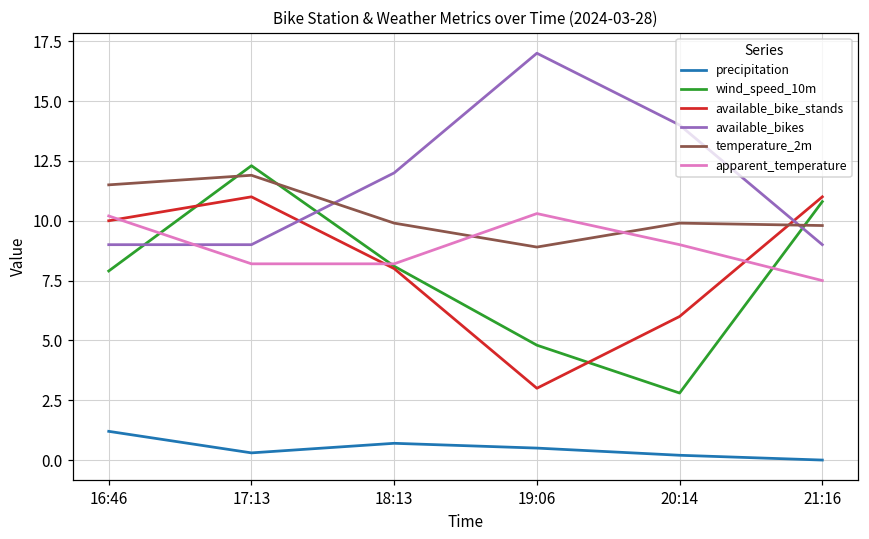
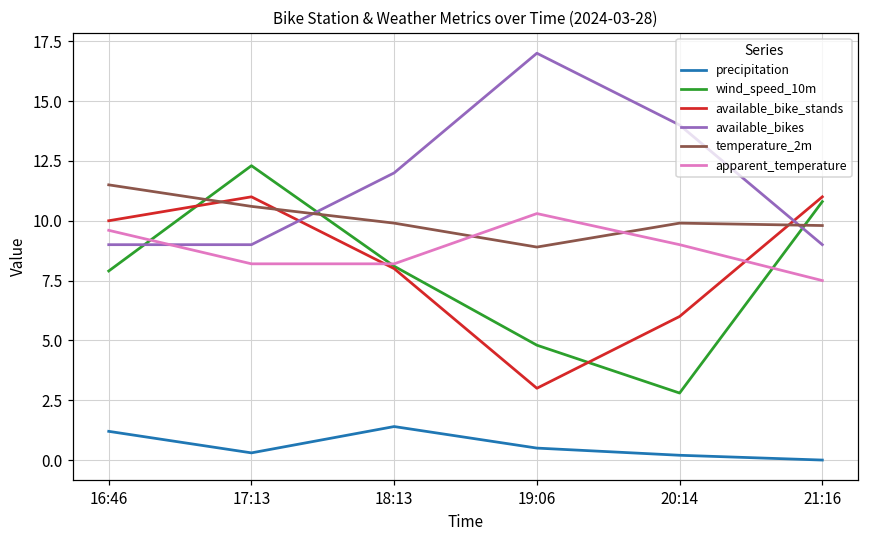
  {
    "precipitation": {
      "16:46": 1.2,
      "17:13": 0.3,
-     "18:13": 0.7,
+     "18:13": 1.4,
      "19:06": 0.5,
      "20:14": 0.2,
      "21:16": 0.0
    },
    "wind_speed_10m": {
      "16:46": 7.9,
      "17:13": 12.3,
      "19:06": 4.8,
      "20:14": 2.8,
      "21:16": 10.8
    },
    "available_bike_stands": {
      "16:46": 10.0,
      "17:13": 11.0,
      "19:06": 3.0,
      "20:14": 6.0,
      "21:16": 11.0
    },
    "available_bikes": {
      "16:46": 9.0,
      "17:13": 9.0,
      "18:13": 12.0,
      "19:06": 17.0,
      "21:16": 9.0
    },
    "temperature_2m": {
      "16:46": 11.5,
-     "17:13": 11.9,
+     "17:13": 10.6,
      "18:13": 9.9,
      "19:06": 8.9,
      "20:14": 9.9,
      "21:16": 9.8
    },
    "apparent_temperature": {
-     "16:46": 10.2,
+     "16:46": 9.6,
      "17:13": 8.2,
      "19:06": 10.3,
      "20:14": 9.0,
      "21:16": 7.5
    }
  }
